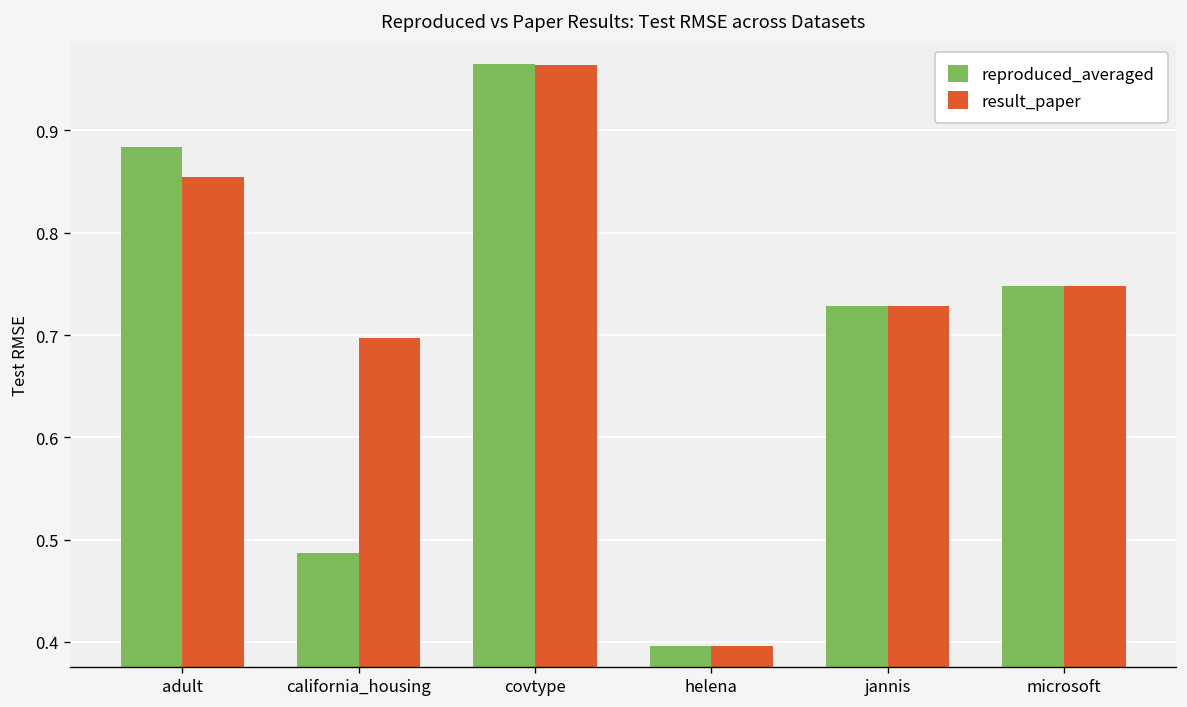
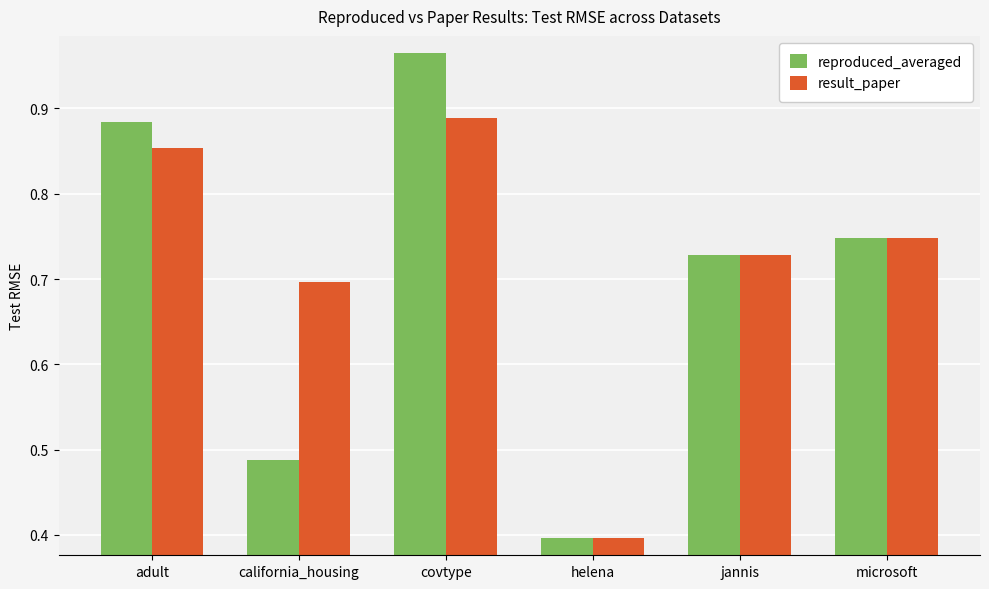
  {
    "reproduced_averaged": {
      "adult": 0.88,
      "california_housing": 0.49,
      "covtype": 0.97,
      "helena": 0.40,
      "jannis": 0.73,
      "microsoft": 0.75
    },
    "result_paper": {
      "adult": 0.85,
      "california_housing": 0.70,
-     "covtype": 0.96,
+     "covtype": 0.89,
      "helena": 0.40,
      "jannis": 0.73,
      "microsoft": 0.75
    }
  }
